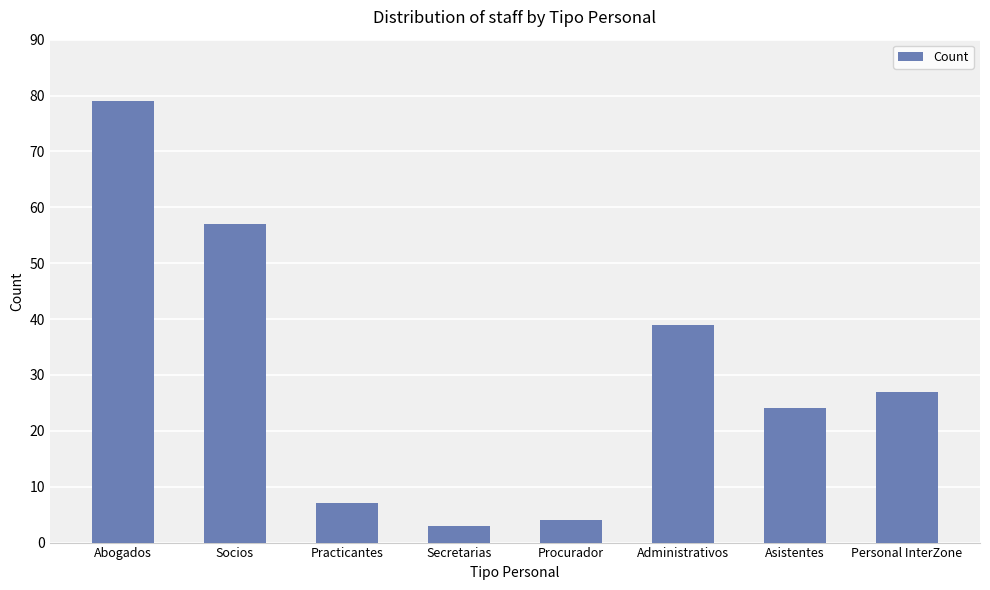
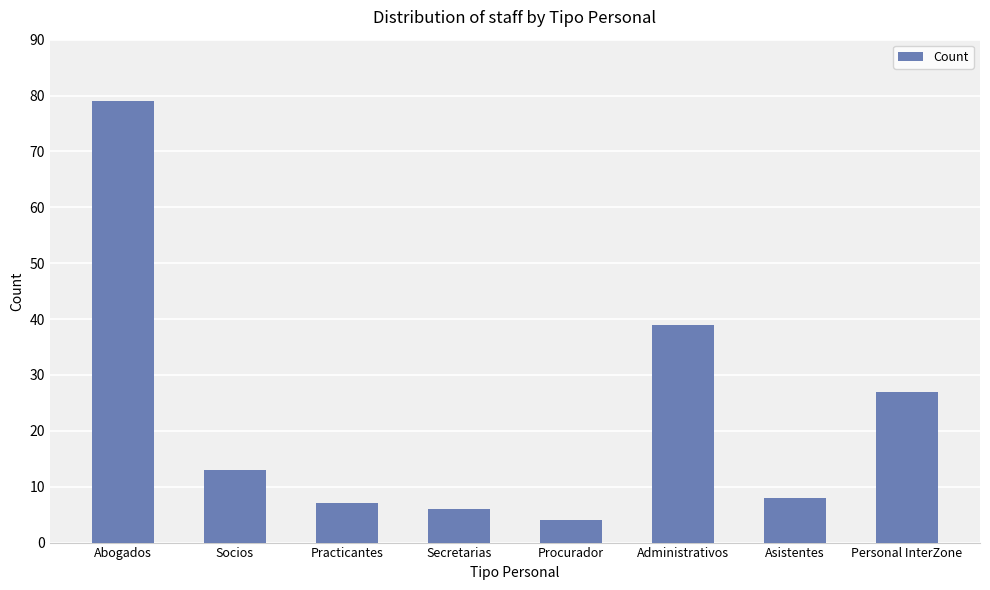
  {
    "Abogados": 79,
-   "Socios": 57,
+   "Socios": 13,
    "Practicantes": 7,
-   "Secretarias": 3,
+   "Secretarias": 6,
    "Procurador": 4,
    "Administrativos": 39,
-   "Asistentes": 24,
+   "Asistentes": 8,
    "Personal InterZone": 27
  }
